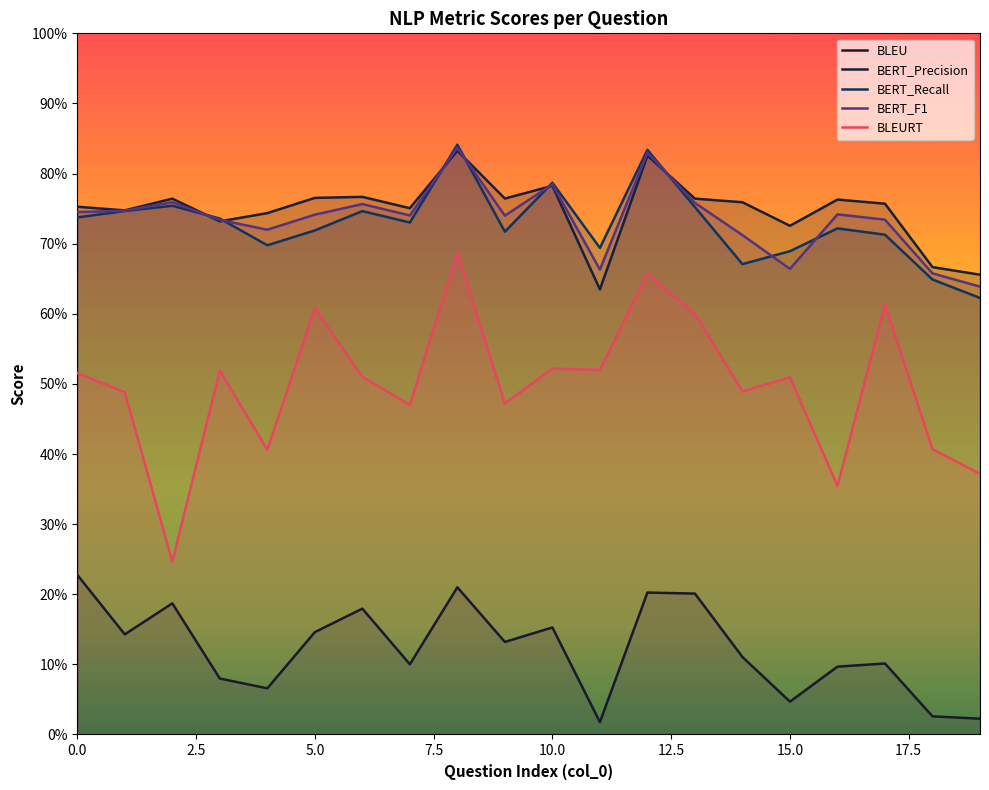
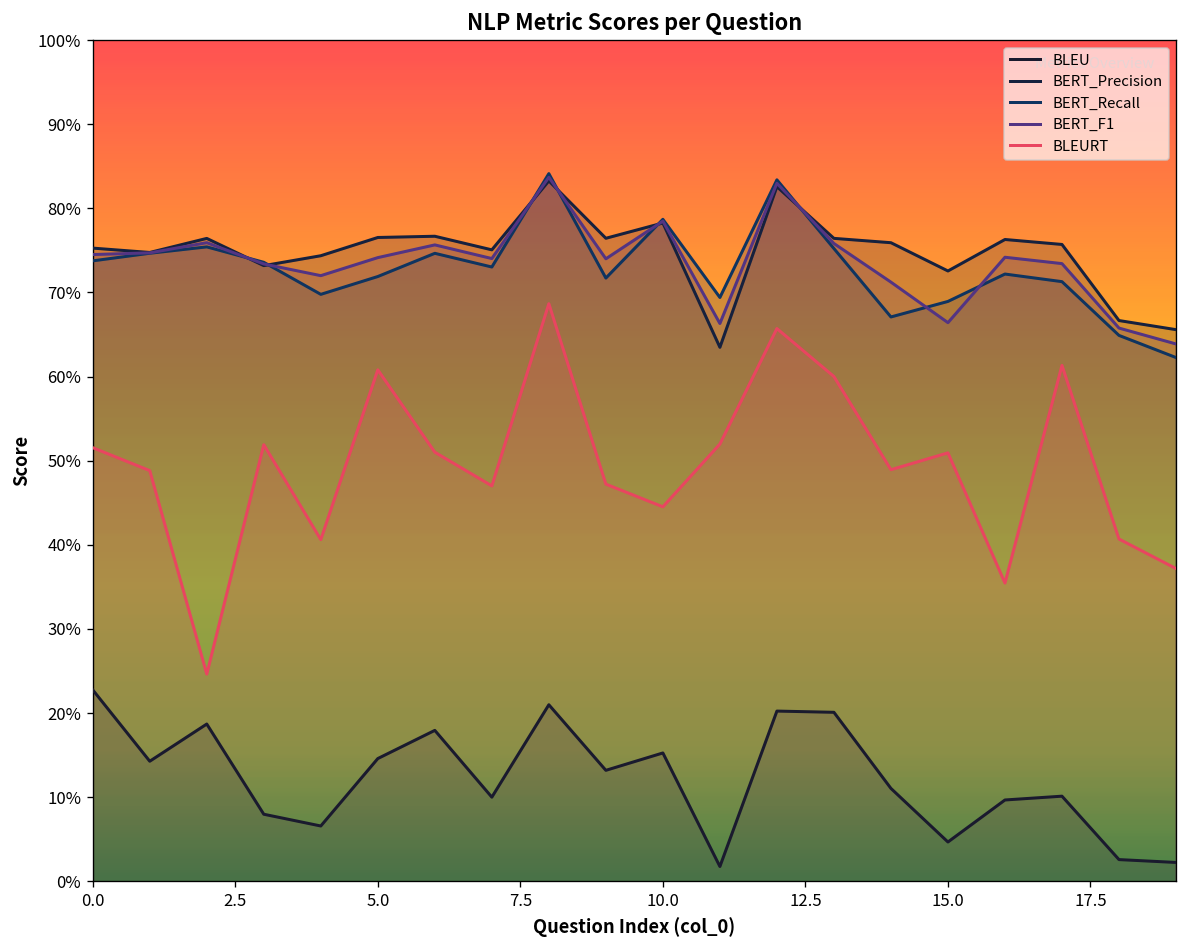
  {
    "BERT_F1": {
      "0.0": "75%",
      "5.0": "74%",
      "15.0": "66%"
    },
    "BLEURT": {
      "0.0": "52%",
      "5.0": "61%",
-     "10.0": "52%",
+     "10.0": "45%",
      "15.0": "51%"
    }
  }
